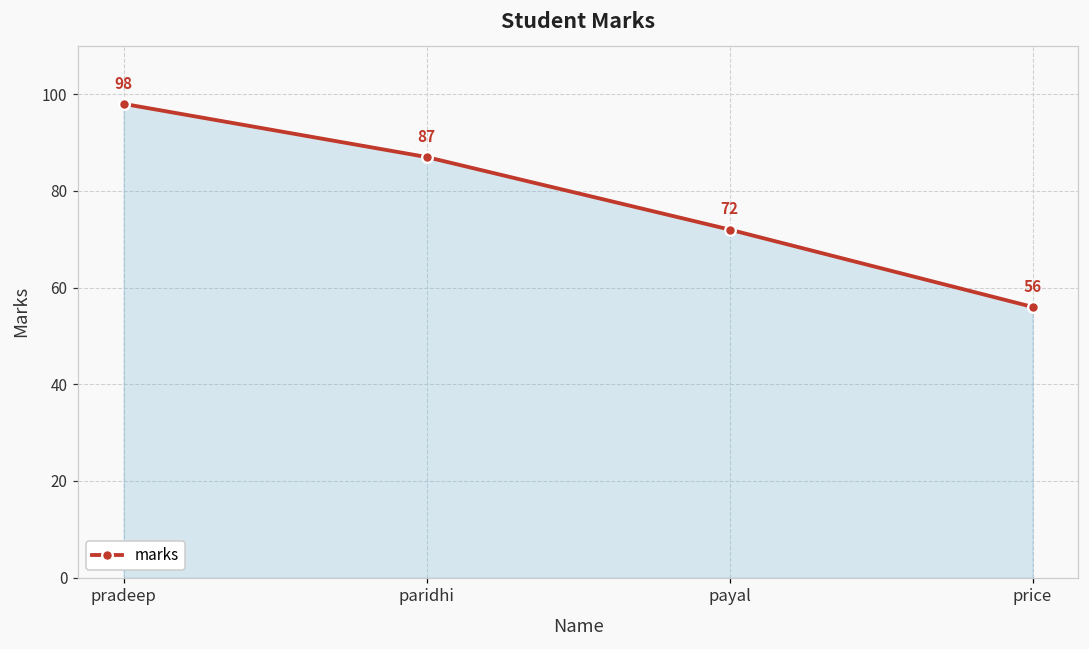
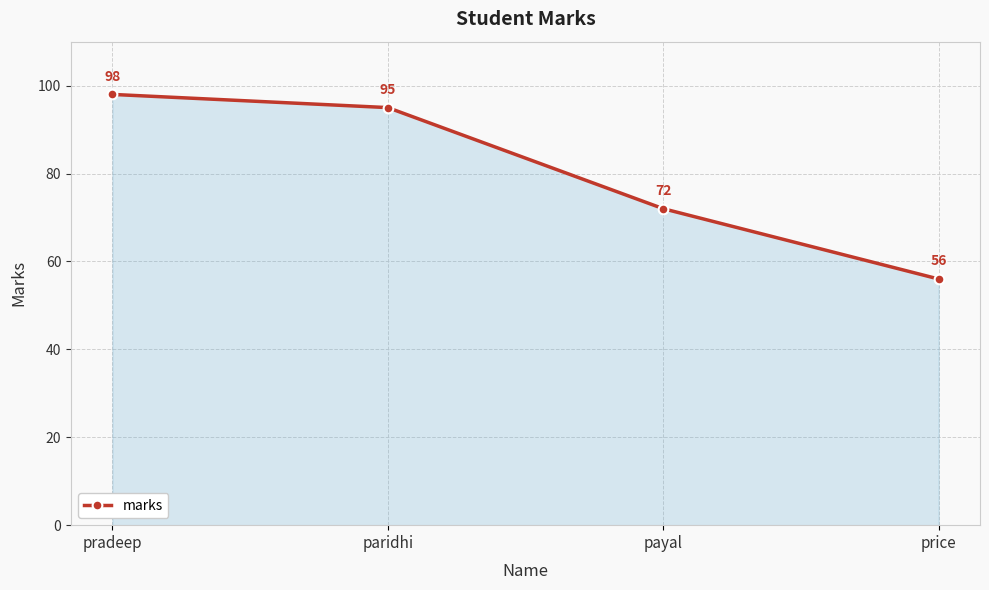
  {
    "pradeep": 98,
-   "paridhi": 87,
+   "paridhi": 95,
    "payal": 72,
    "price": 56
  }
